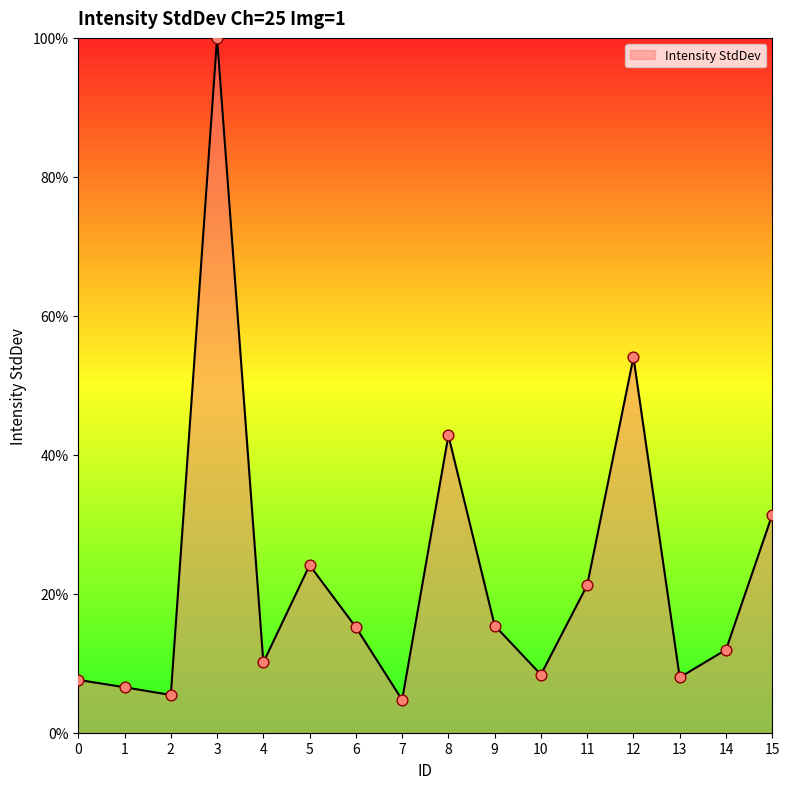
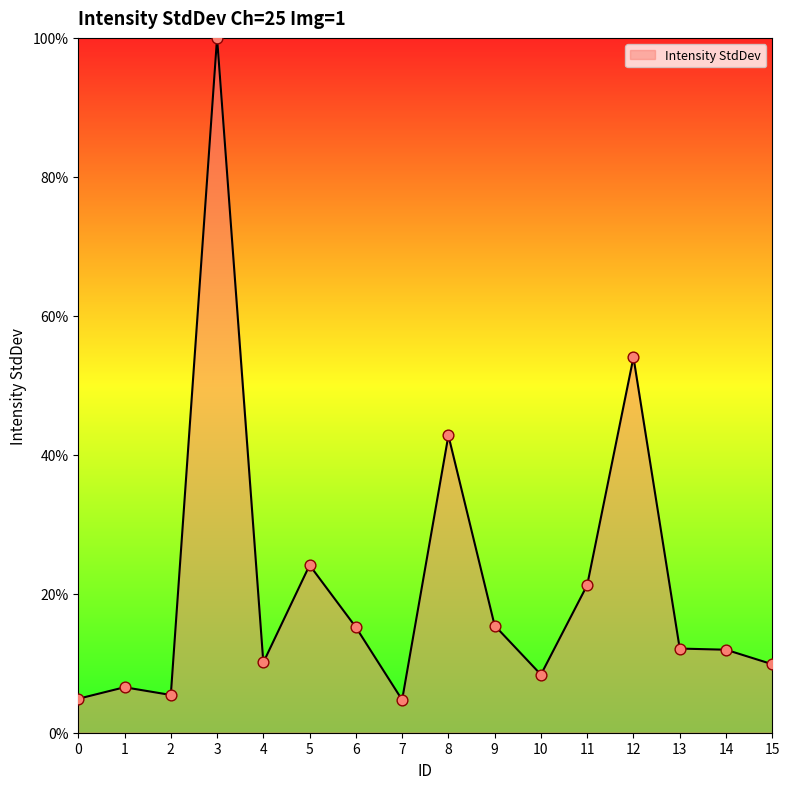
  {
-   "0": "8%",
+   "0": "5%",
    "1": "7%",
    "2": "5%",
    "3": "100%",
    "4": "10%",
    "5": "24%",
    "6": "15%",
    "7": "5%",
    "8": "43%",
    "9": "15%",
    "10": "8%",
    "11": "21%",
    "12": "54%",
-   "13": "8%",
+   "13": "12%",
    "14": "12%",
-   "15": "31%"
+   "15": "10%"
  }
